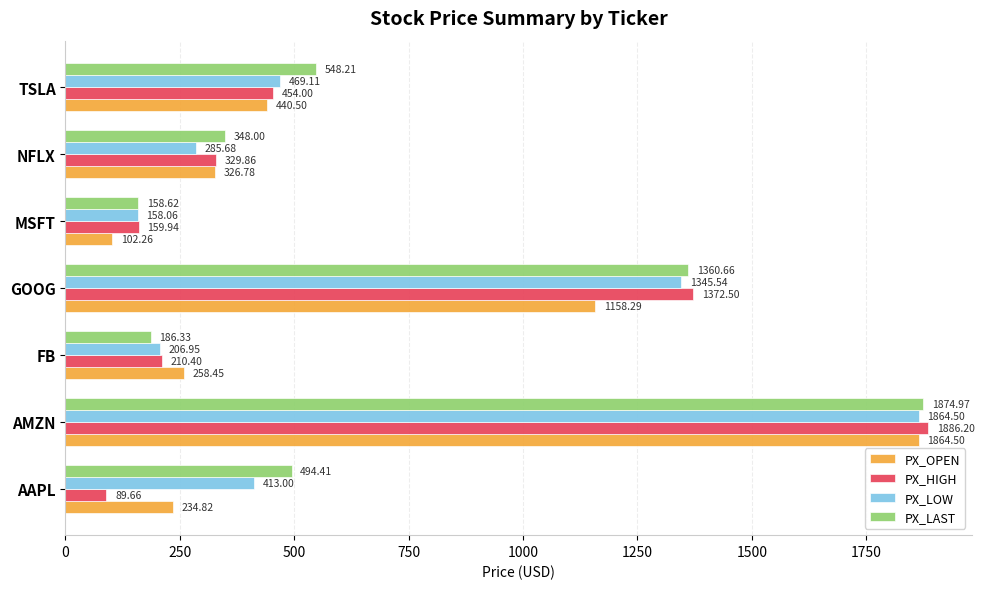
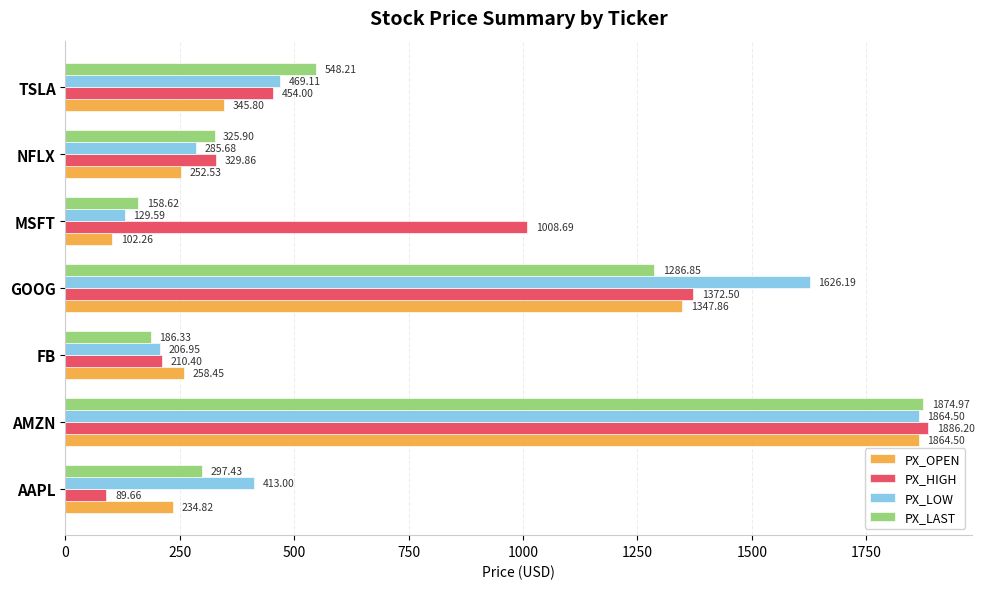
  {
    "PX_OPEN": {
-     "TSLA": 440.50,
-     "NFLX": 326.78,
+     "TSLA": 345.80,
+     "NFLX": 252.53,
      "MSFT": 102.26,
-     "GOOG": 1158.29,
+     "GOOG": 1347.86,
      "FB": 258.45,
      "AMZN": 1864.50,
      "AAPL": 234.82
    },
    "PX_HIGH": {
      "TSLA": 454.00,
      "NFLX": 329.86,
-     "MSFT": 159.94,
+     "MSFT": 1008.69,
      "GOOG": 1372.50,
      "FB": 210.40,
      "AMZN": 1886.20,
      "AAPL": 89.66
    },
    "PX_LOW": {
      "TSLA": 469.11,
      "NFLX": 285.68,
-     "MSFT": 158.06,
-     "GOOG": 1345.54,
+     "MSFT": 129.59,
+     "GOOG": 1626.19,
      "FB": 206.95,
      "AMZN": 1864.50,
      "AAPL": 413.00
    },
    "PX_LAST": {
      "TSLA": 548.21,
-     "NFLX": 348.00,
+     "NFLX": 325.90,
      "MSFT": 158.62,
-     "GOOG": 1360.66,
+     "GOOG": 1286.85,
      "FB": 186.33,
      "AMZN": 1874.97,
-     "AAPL": 494.41
+     "AAPL": 297.43
    }
  }
